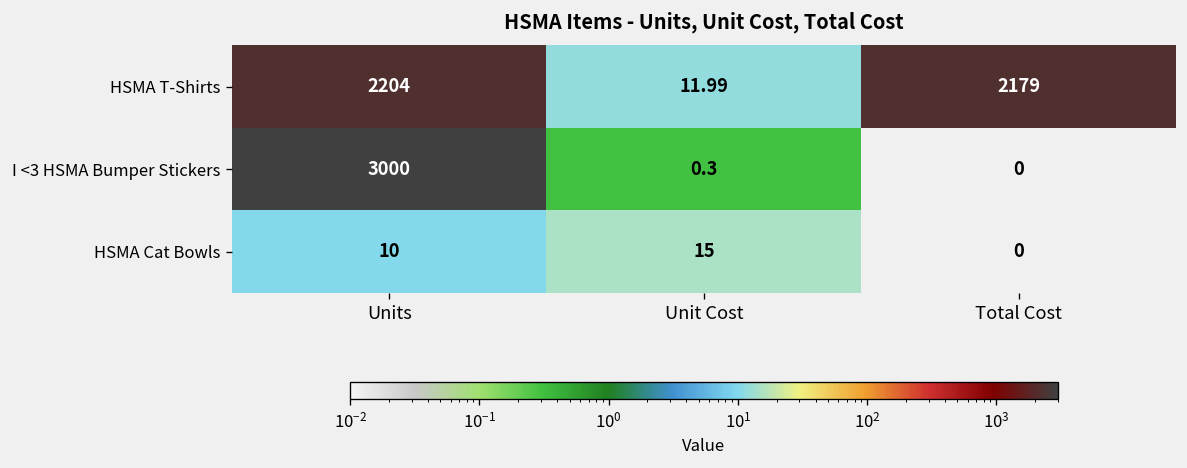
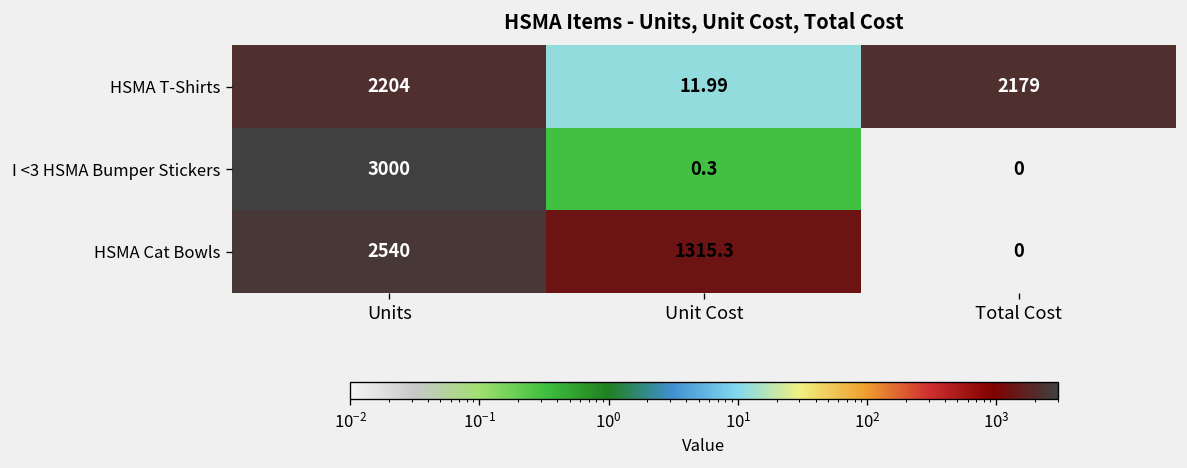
  {
    "HSMA T-Shirts": {
      "Units": 2204,
      "Unit Cost": 11.99,
      "Total Cost": 2179
    },
    "I <3 HSMA Bumper Stickers": {
      "Units": 3000,
      "Unit Cost": 0.3,
      "Total Cost": 0
    },
    "HSMA Cat Bowls": {
-     "Units": 10,
-     "Unit Cost": 15,
+     "Units": 2540,
+     "Unit Cost": 1315.3,
      "Total Cost": 0
    }
  }
